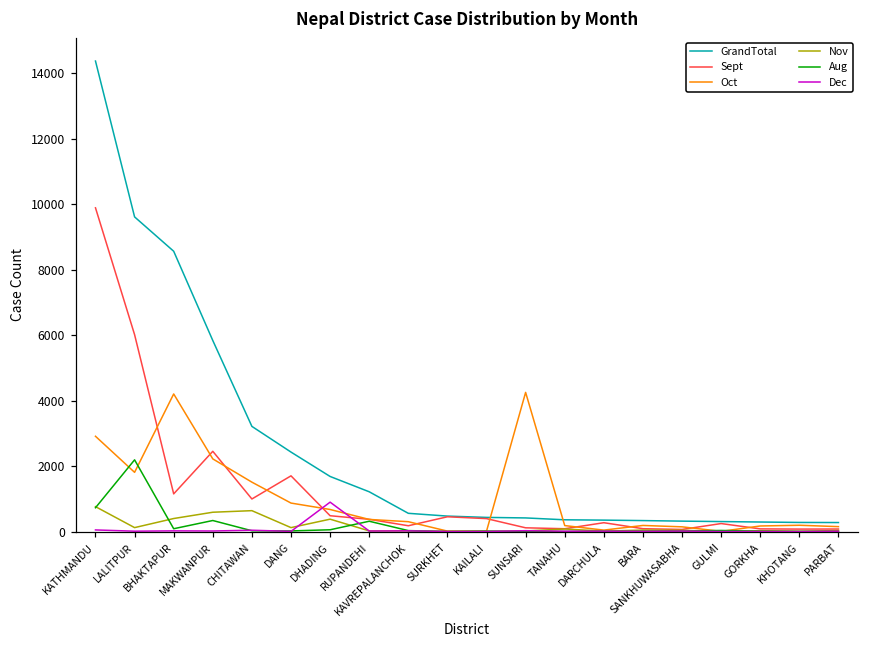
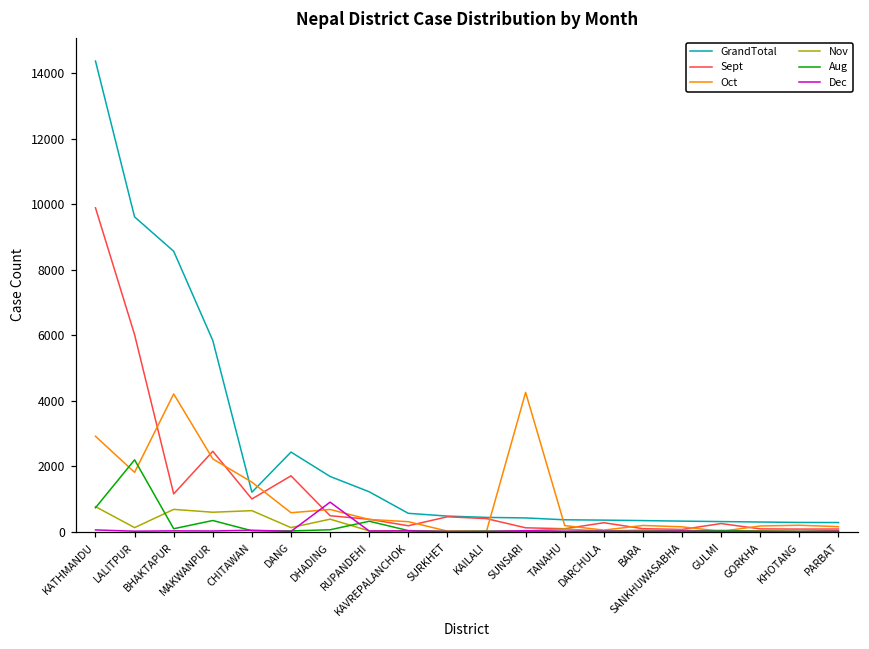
  {
    "GrandTotal": {
      "KATHMANDU": 14400,
      "LALITPUR": 9600,
      "BHAKTAPUR": 8600,
      "MAKWANPUR": 5800,
-     "CHITAWAN": 3200,
+     "CHITAWAN": 1200,
      "DANG": 2400,
      "DHADING": 1700,
      "RUPANDEHI": 1200,
      "KAVREPALANCHOK": 600,
      "SUNSARI": 400,
      "TANAHU": 400,
      "BARA": 300,
      "SANKHUWASABHA": 300,
      "GORKHA": 300,
      "PARBAT": 300
    },
    "Sept": {
      "KATHMANDU": 9900,
      "LALITPUR": 6000,
      "BHAKTAPUR": 1200,
      "MAKWANPUR": 2500,
      "CHITAWAN": 1000,
      "DANG": 1700,
      "DHADING": 500,
      "KAVREPALANCHOK": 200,
      "SUNSARI": 100
    },
    "Oct": {
      "KATHMANDU": 2900,
      "LALITPUR": 1800,
      "BHAKTAPUR": 4200,
      "MAKWANPUR": 2200,
      "CHITAWAN": 1500,
-     "DANG": 900,
+     "DANG": 600,
      "DHADING": 700,
      "KAVREPALANCHOK": 300,
      "SUNSARI": 4300,
      "TANAHU": 200,
      "BARA": 200,
      "GORKHA": 200
    },
    "Nov": {
      "LALITPUR": 100,
-     "BHAKTAPUR": 400,
+     "BHAKTAPUR": 700,
      "MAKWANPUR": 600,
      "CHITAWAN": 600,
      "DANG": 100,
      "DHADING": 400
    },
    "Aug": {
      "LALITPUR": 2200,
      "MAKWANPUR": 300,
      "DHADING": 100
    },
    "Dec": {
      "KATHMANDU": 0,
      "LALITPUR": 0,
      "MAKWANPUR": 0,
      "DHADING": 900
    }
  }
